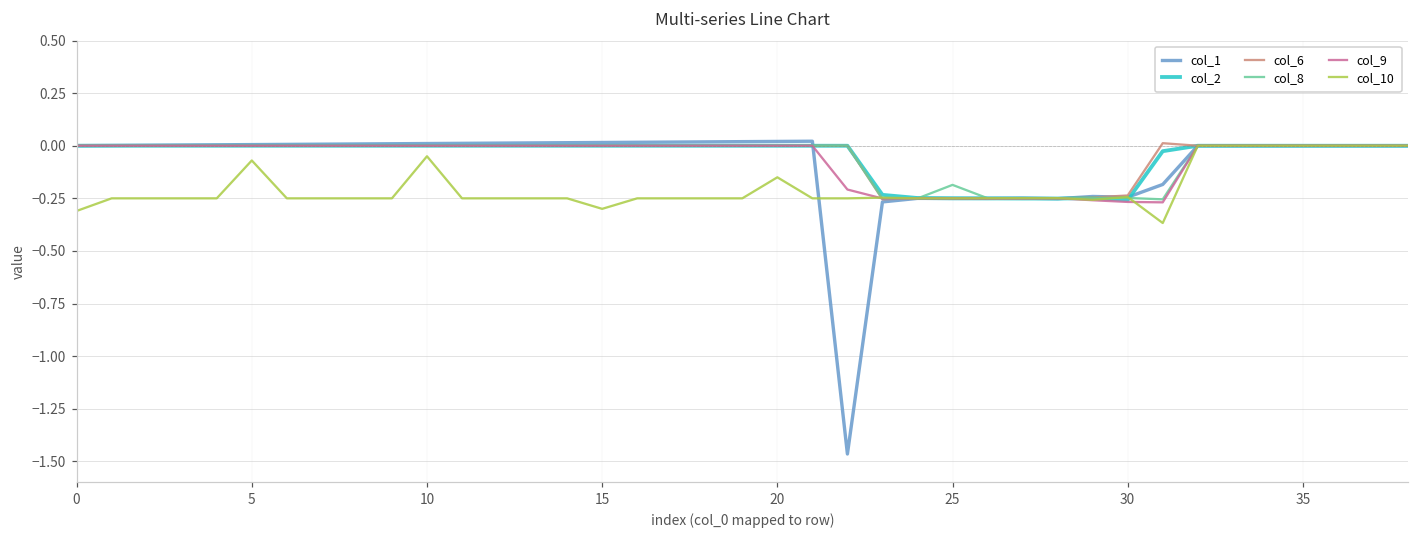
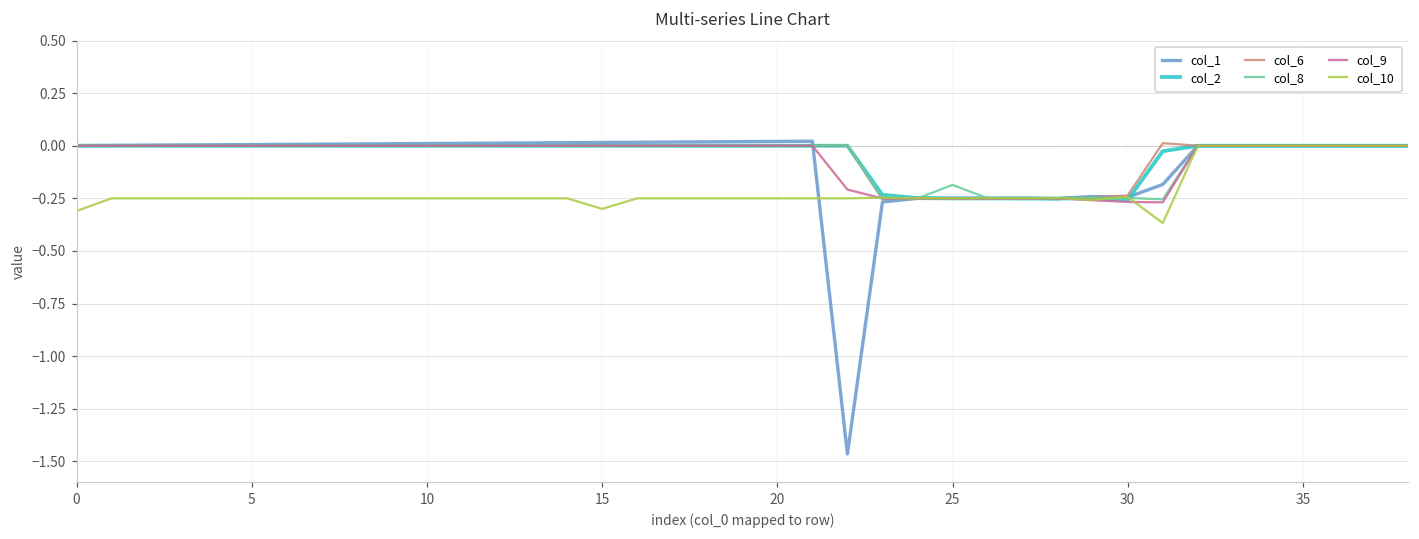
  {
    "col_1": {
      "15": 0.02,
      "20": 0.02
    },
    "col_8": {
      "25": -0.19
    },
    "col_10": {
      "0": -0.31,
-     "5": -0.07,
-     "10": -0.05,
+     "5": -0.25,
+     "10": -0.25,
      "15": -0.30,
-     "20": -0.15
+     "20": -0.25
    }
  }
